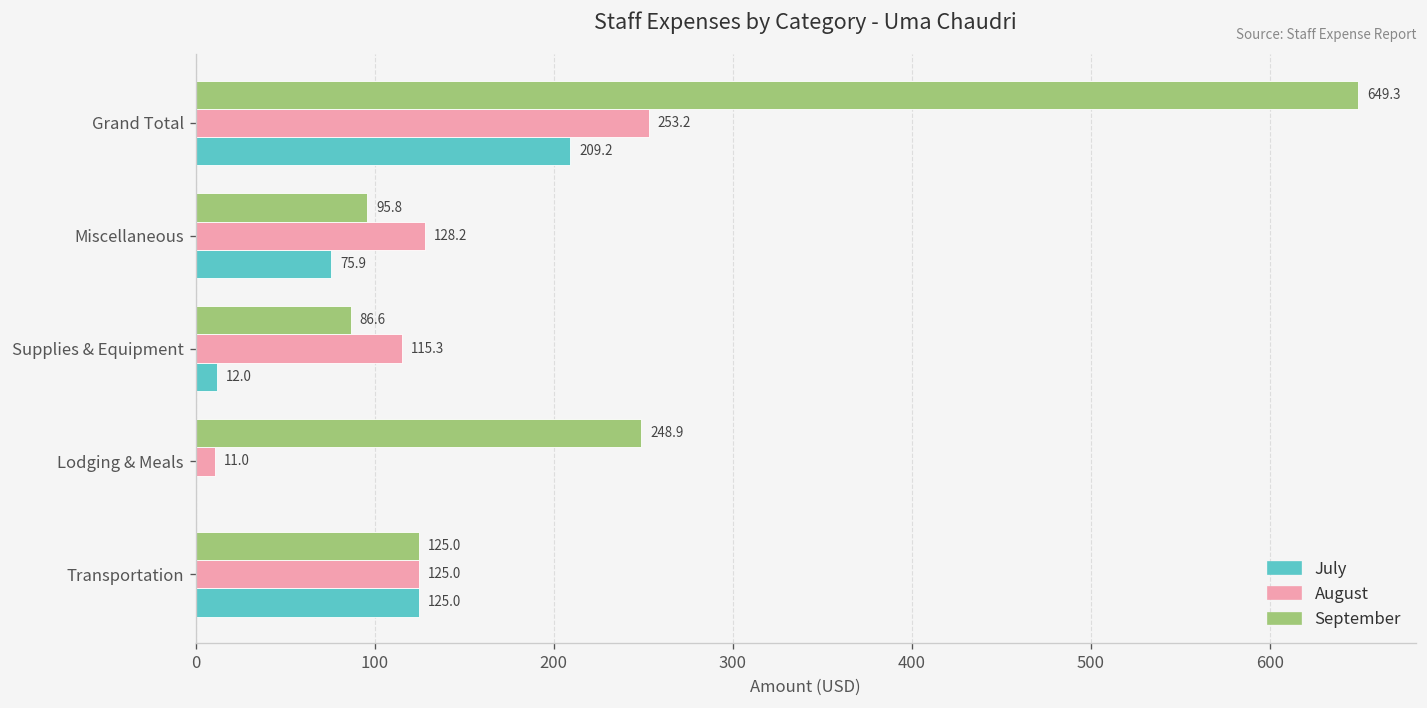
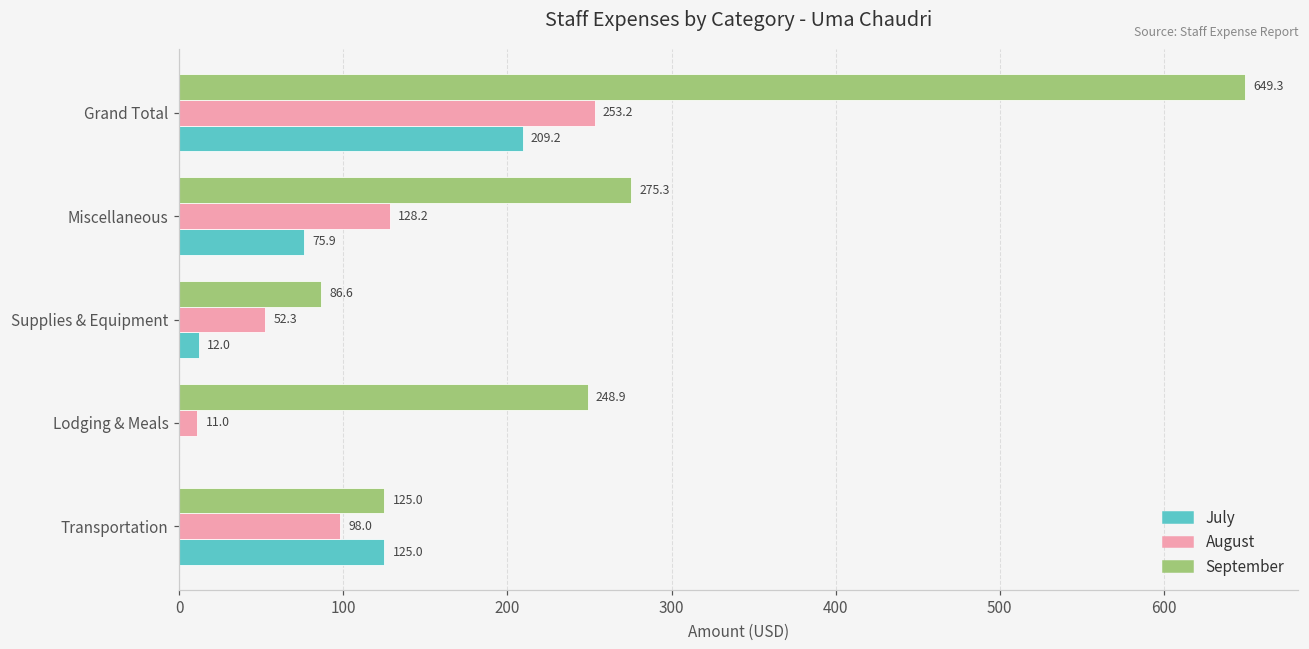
  {
    "July": {
      "Grand Total": 209.2,
      "Miscellaneous": 75.9,
      "Supplies & Equipment": 12.0,
      "Transportation": 125.0
    },
    "August": {
      "Grand Total": 253.2,
      "Miscellaneous": 128.2,
-     "Supplies & Equipment": 115.3,
+     "Supplies & Equipment": 52.3,
      "Lodging & Meals": 11.0,
-     "Transportation": 125.0
+     "Transportation": 98.0
    },
    "September": {
      "Grand Total": 649.3,
-     "Miscellaneous": 95.8,
+     "Miscellaneous": 275.3,
      "Supplies & Equipment": 86.6,
      "Lodging & Meals": 248.9,
      "Transportation": 125.0
    }
  }
